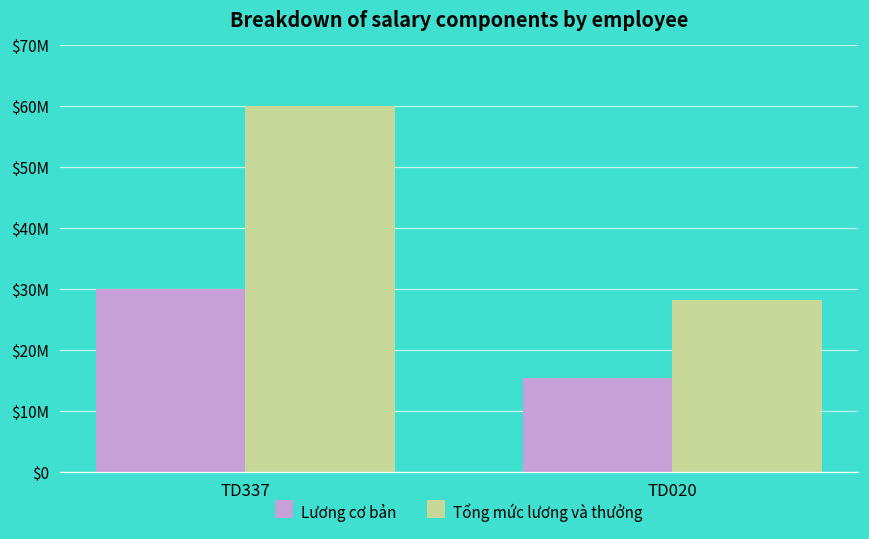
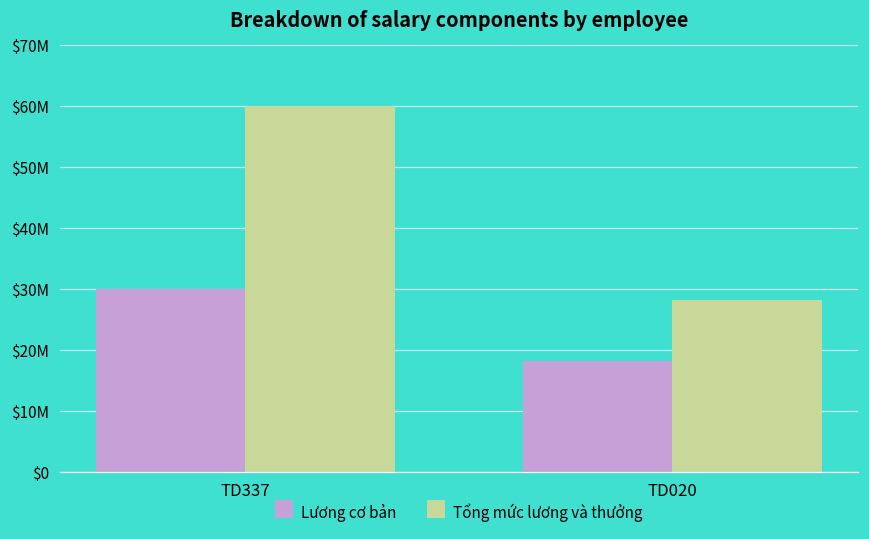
  {
    "Lương cơ bản": {
      "TD337": "$30000000",
-     "TD020": "$15000000"
+     "TD020": "$18000000"
    },
    "Tổng mức lương và thưởng": {
      "TD337": "$60000000",
      "TD020": "$28000000"
    }
  }
